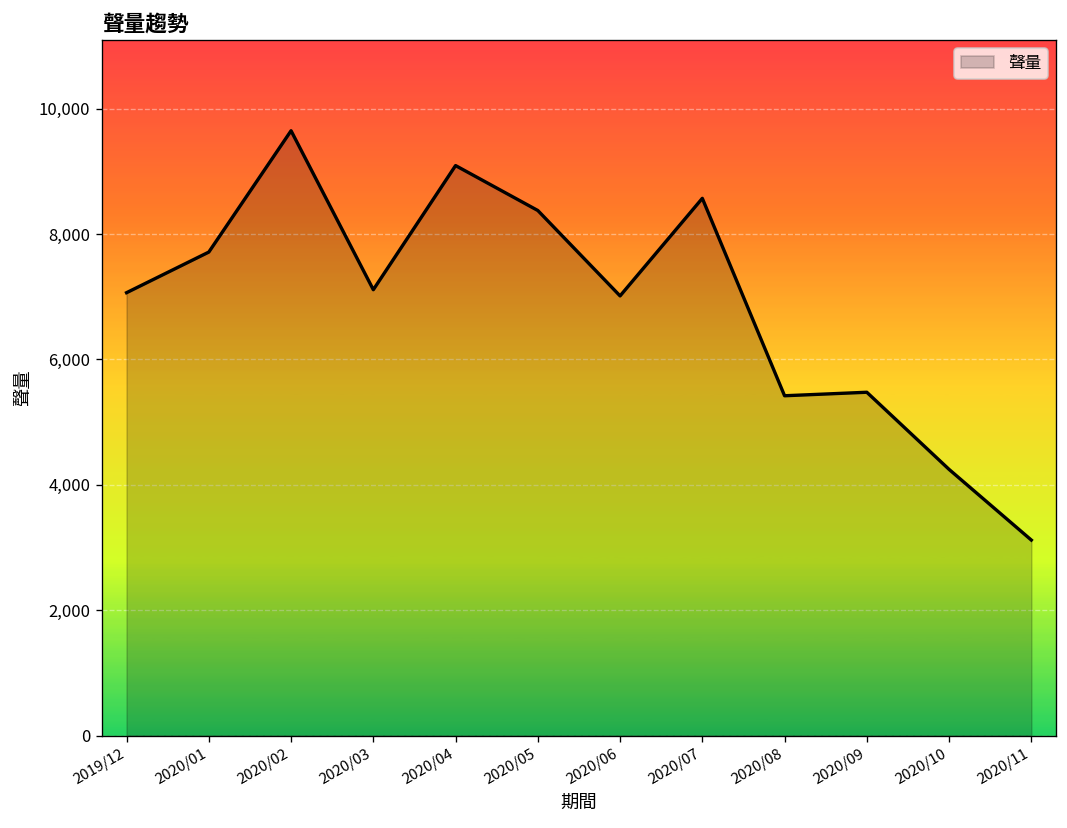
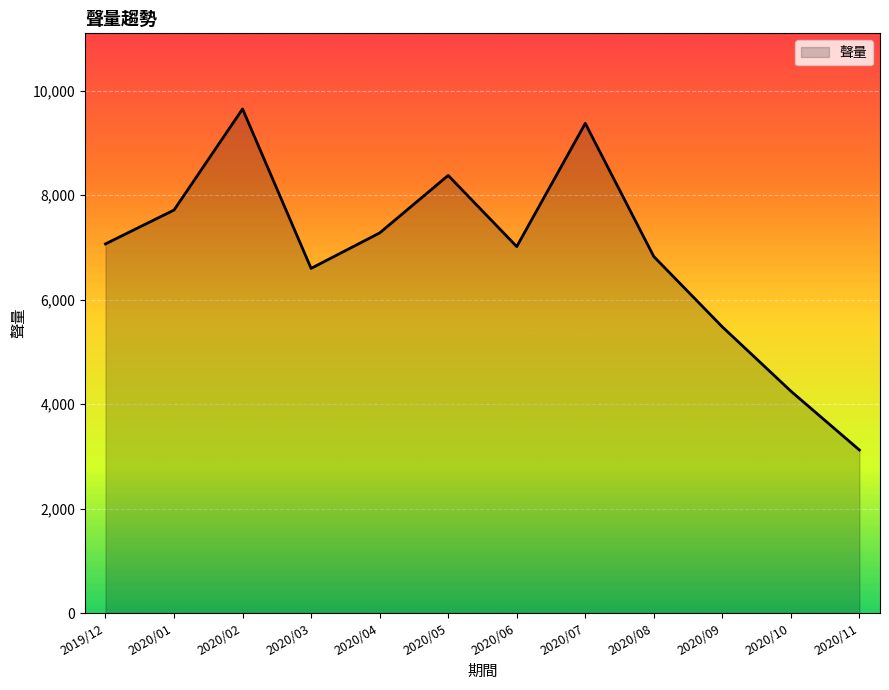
  {
    "2019/12": "7,100",
    "2020/01": "7,700",
    "2020/02": "9,600",
-   "2020/03": "7,100",
-   "2020/04": "9,100",
+   "2020/03": "6,600",
+   "2020/04": "7,300",
    "2020/05": "8,400",
    "2020/06": "7,000",
-   "2020/07": "8,600",
-   "2020/08": "5,400",
+   "2020/07": "9,400",
+   "2020/08": "6,800",
    "2020/09": "5,500",
    "2020/10": "4,200",
    "2020/11": "3,100"
  }
